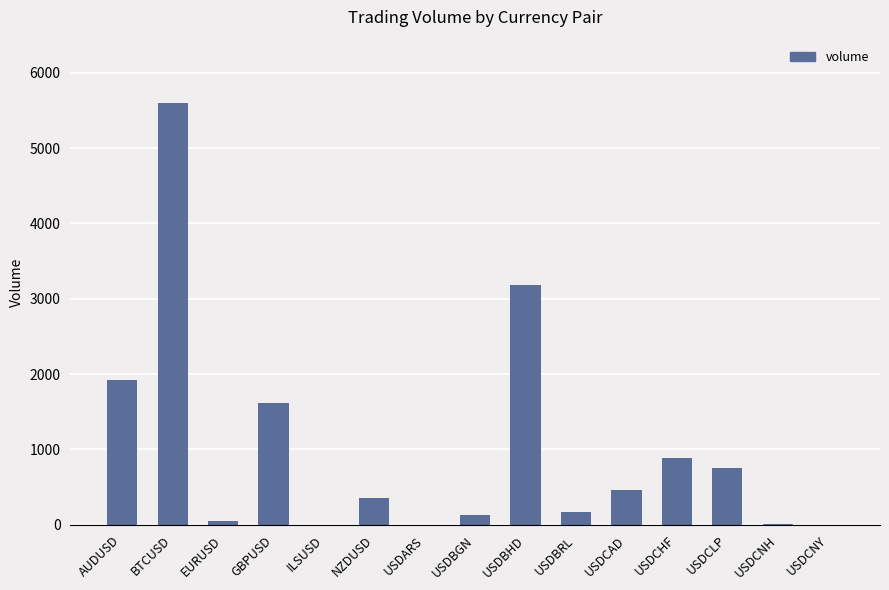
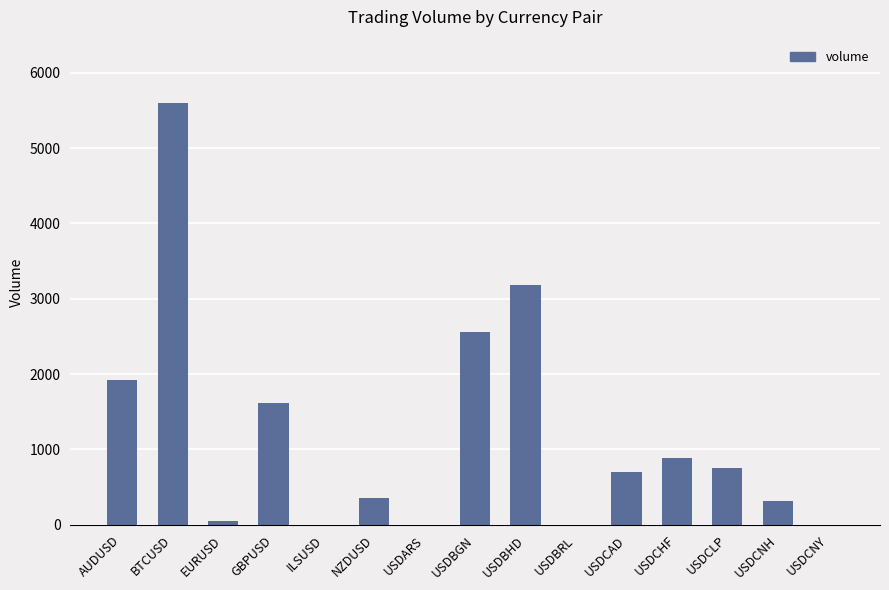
  {
    "AUDUSD": 1900,
    "BTCUSD": 5600,
    "EURUSD": 100,
    "GBPUSD": 1600,
    "NZDUSD": 400,
    "USDARS": 0,
-   "USDBGN": 100,
+   "USDBGN": 2600,
    "USDBHD": 3200,
-   "USDBRL": 200,
-   "USDCAD": 500,
+   "USDBRL": 0,
+   "USDCAD": 700,
    "USDCHF": 900,
    "USDCLP": 800,
-   "USDCNH": 0,
+   "USDCNH": 300,
    "USDCNY": 0
  }
